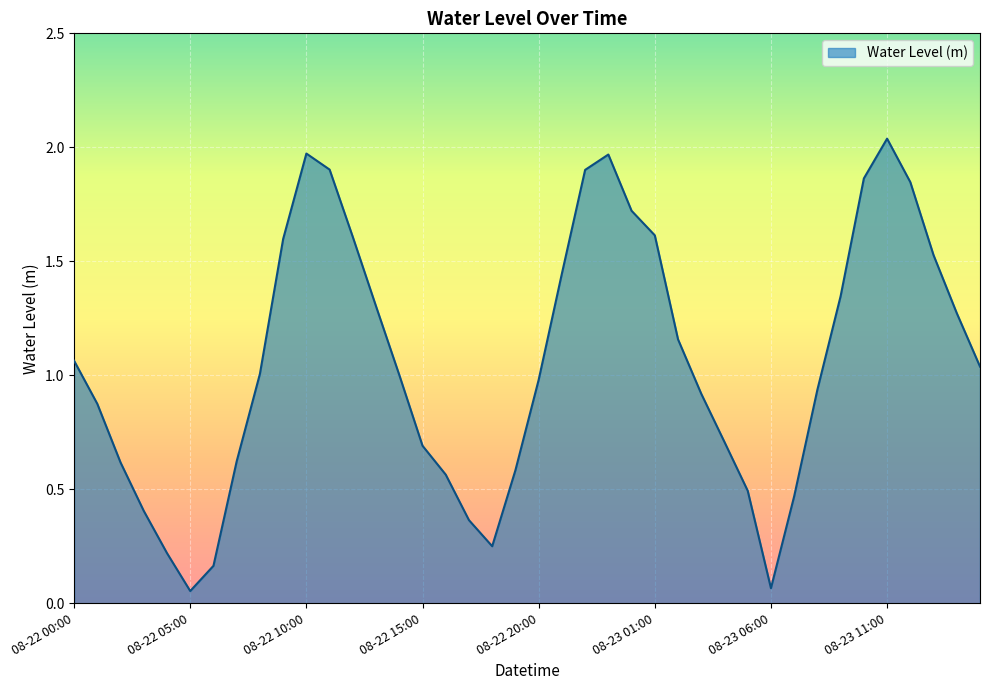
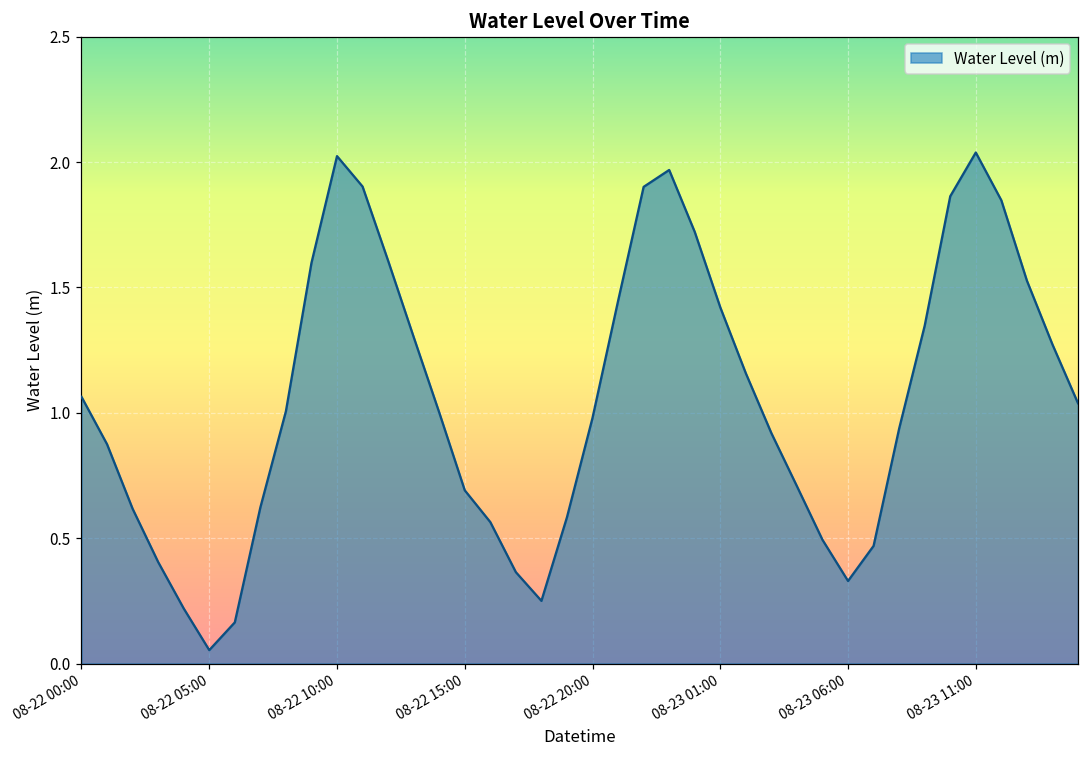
  {
    "08-22 00:00": 1.06,
    "08-22 05:00": 0.05,
-   "08-22 10:00": 1.97,
+   "08-22 10:00": 2.02,
    "08-22 15:00": 0.69,
    "08-22 20:00": 0.98,
-   "08-23 01:00": 1.61,
-   "08-23 06:00": 0.07,
+   "08-23 01:00": 1.42,
+   "08-23 06:00": 0.33,
    "08-23 11:00": 2.04
  }
